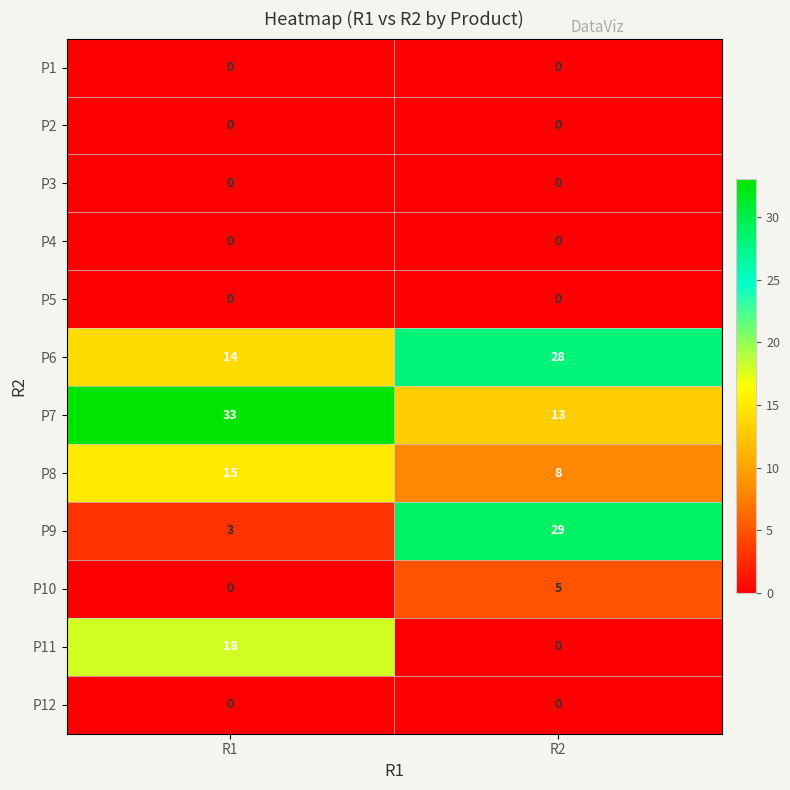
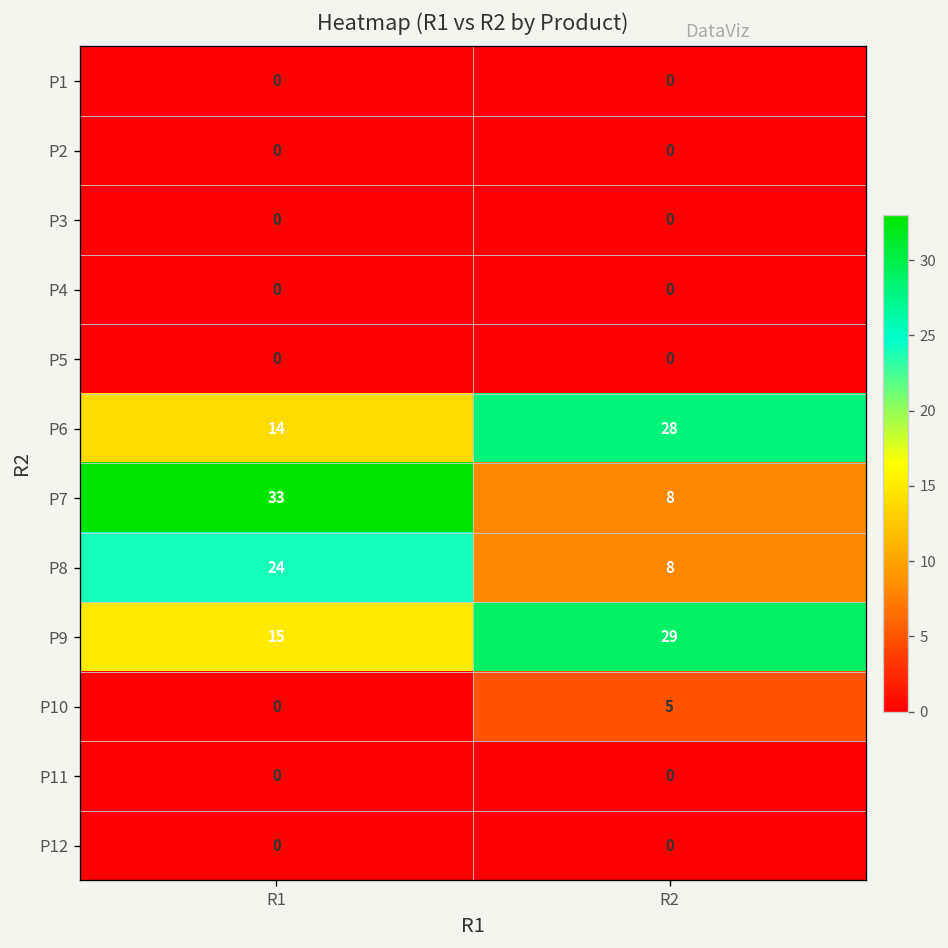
  {
    "P1": {
      "R1": 0,
      "R2": 0
    },
    "P2": {
      "R1": 0,
      "R2": 0
    },
    "P3": {
      "R1": 0,
      "R2": 0
    },
    "P4": {
      "R1": 0,
      "R2": 0
    },
    "P5": {
      "R1": 0,
      "R2": 0
    },
    "P6": {
      "R1": 14,
      "R2": 28
    },
    "P7": {
      "R1": 33,
-     "R2": 13
+     "R2": 8
    },
    "P8": {
-     "R1": 15,
+     "R1": 24,
      "R2": 8
    },
    "P9": {
-     "R1": 3,
+     "R1": 15,
      "R2": 29
    },
    "P10": {
      "R1": 0,
      "R2": 5
    },
    "P11": {
-     "R1": 18,
+     "R1": 0,
      "R2": 0
    },
    "P12": {
      "R1": 0,
      "R2": 0
    }
  }
